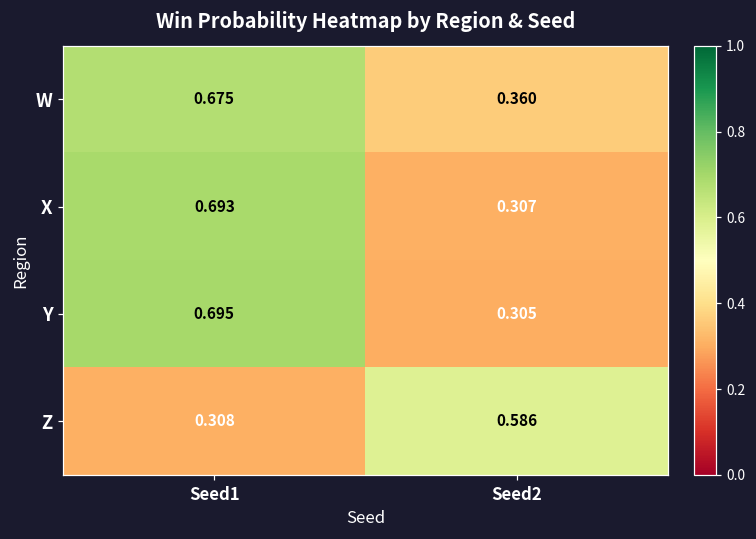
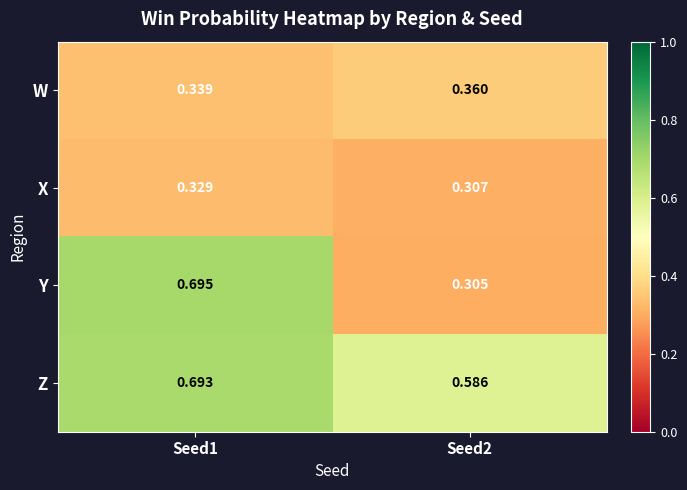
  {
    "W": {
-     "Seed1": 0.675,
+     "Seed1": 0.339,
      "Seed2": 0.360
    },
    "X": {
-     "Seed1": 0.693,
+     "Seed1": 0.329,
      "Seed2": 0.307
    },
    "Y": {
      "Seed1": 0.695,
      "Seed2": 0.305
    },
    "Z": {
-     "Seed1": 0.308,
+     "Seed1": 0.693,
      "Seed2": 0.586
    }
  }
